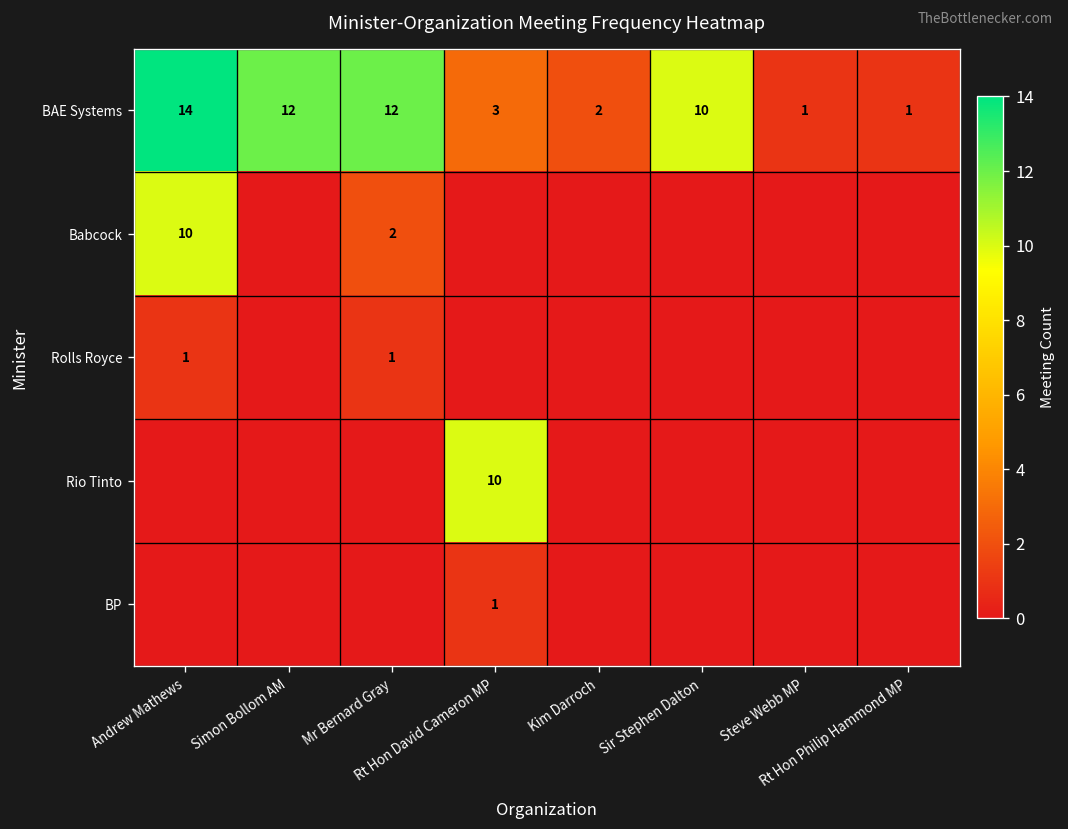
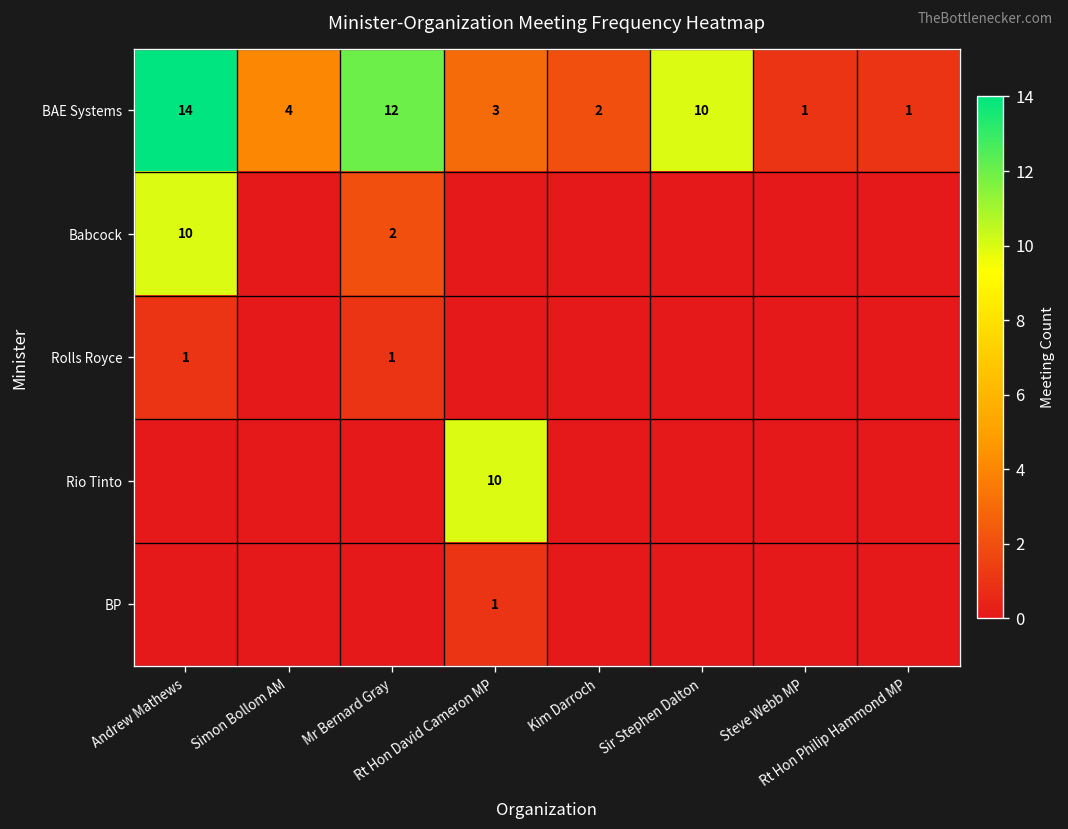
  {
    "BAE Systems": {
      "Andrew Mathews": 14,
-     "Simon Bollom AM": 12,
+     "Simon Bollom AM": 4,
      "Mr Bernard Gray": 12,
      "Rt Hon David Cameron MP": 3,
      "Kim Darroch": 2,
      "Sir Stephen Dalton": 10,
      "Steve Webb MP": 1,
      "Rt Hon Philip Hammond MP": 1
    },
    "Babcock": {
      "Andrew Mathews": 10,
      "Mr Bernard Gray": 2
    },
    "Rolls Royce": {
      "Andrew Mathews": 1,
      "Mr Bernard Gray": 1
    },
    "Rio Tinto": {
      "Rt Hon David Cameron MP": 10
    },
    "BP": {
      "Rt Hon David Cameron MP": 1
    }
  }
